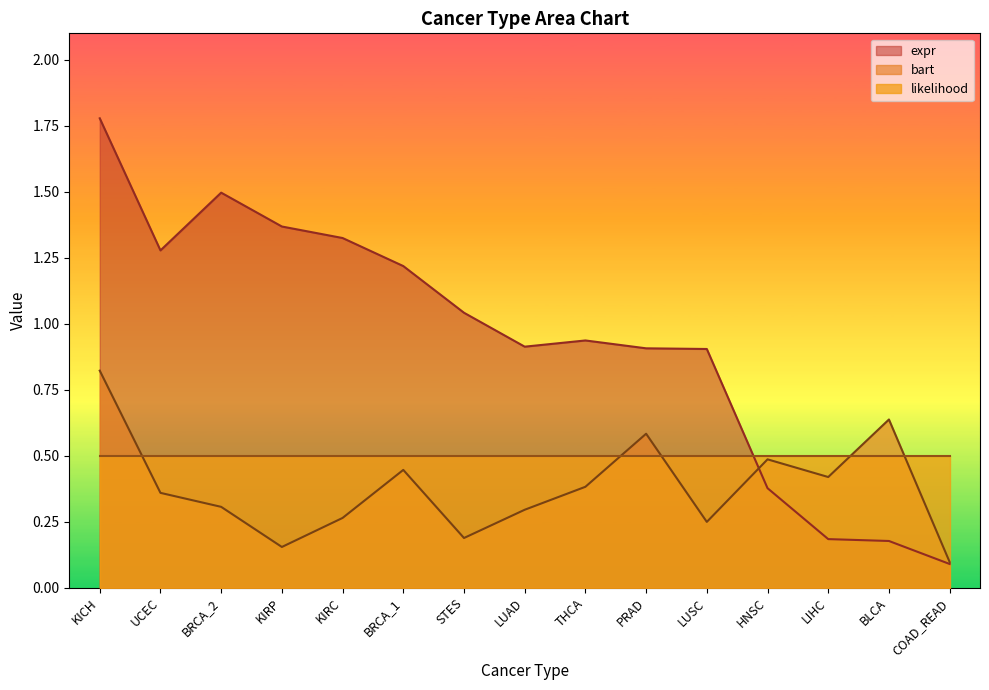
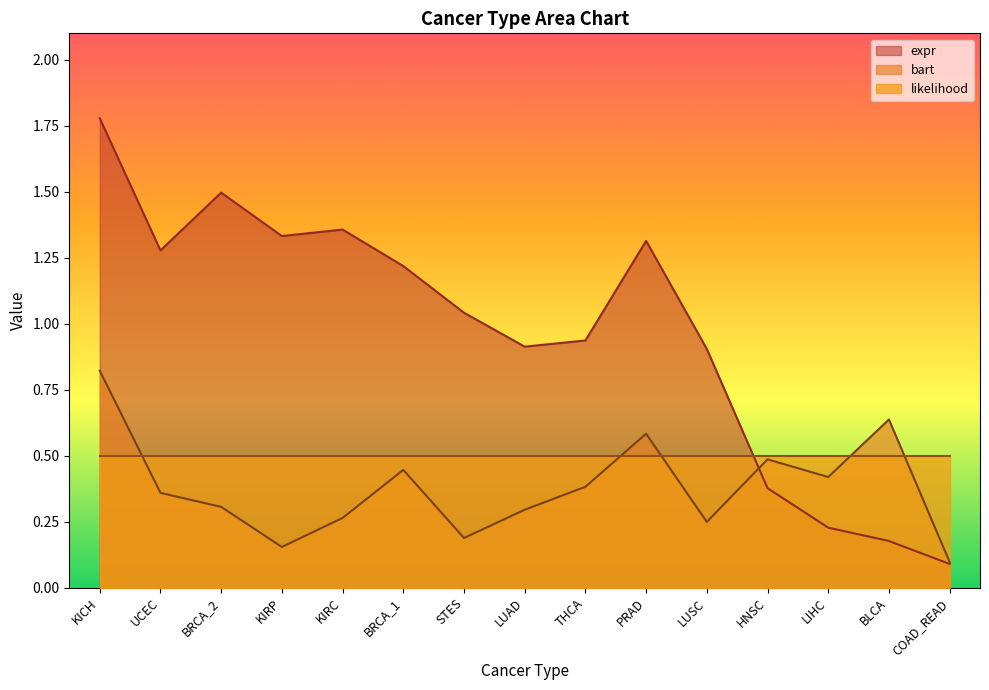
  {
    "expr": {
      "KICH": 1.78,
      "UCEC": 1.28,
      "BRCA_2": 1.50,
-     "KIRP": 1.37,
-     "KIRC": 1.32,
+     "KIRP": 1.33,
+     "KIRC": 1.36,
      "BRCA_1": 1.22,
      "STES": 1.04,
      "LUAD": 0.91,
      "THCA": 0.94,
-     "PRAD": 0.91,
+     "PRAD": 1.31,
      "LUSC": 0.90,
      "HNSC": 0.38,
-     "LIHC": 0.18,
+     "LIHC": 0.23,
      "BLCA": 0.18
    }
  }
